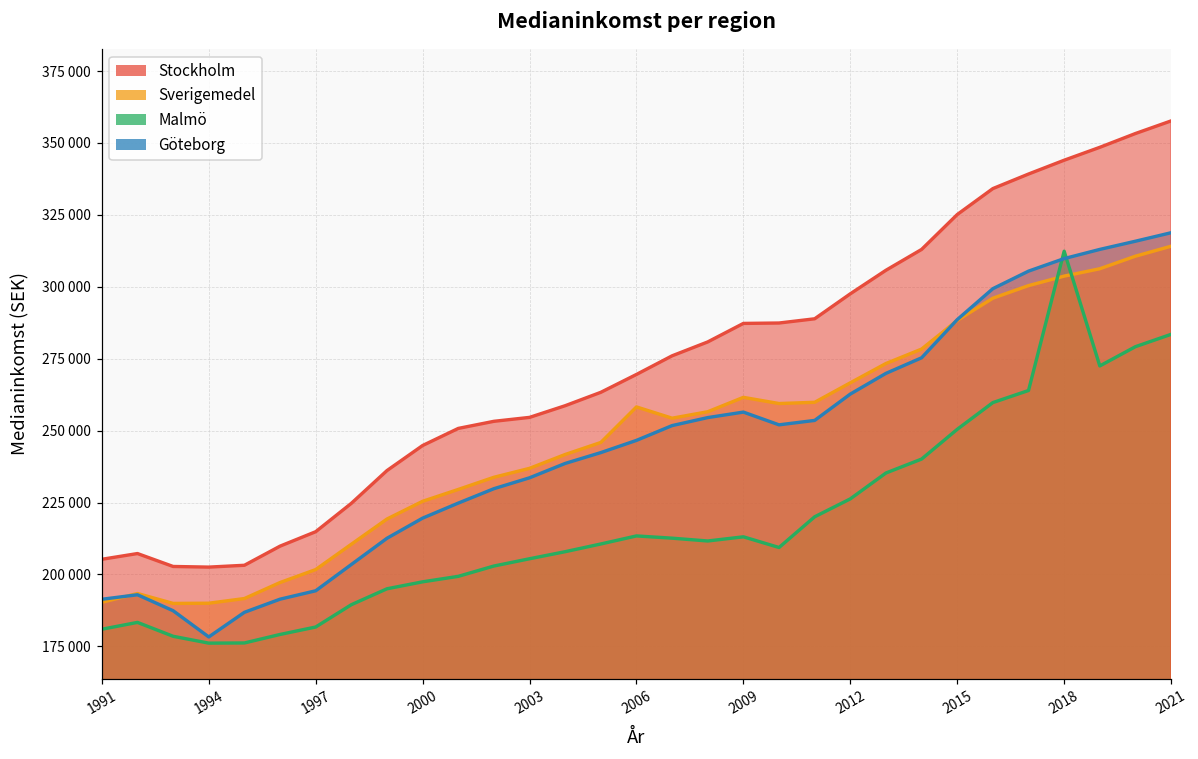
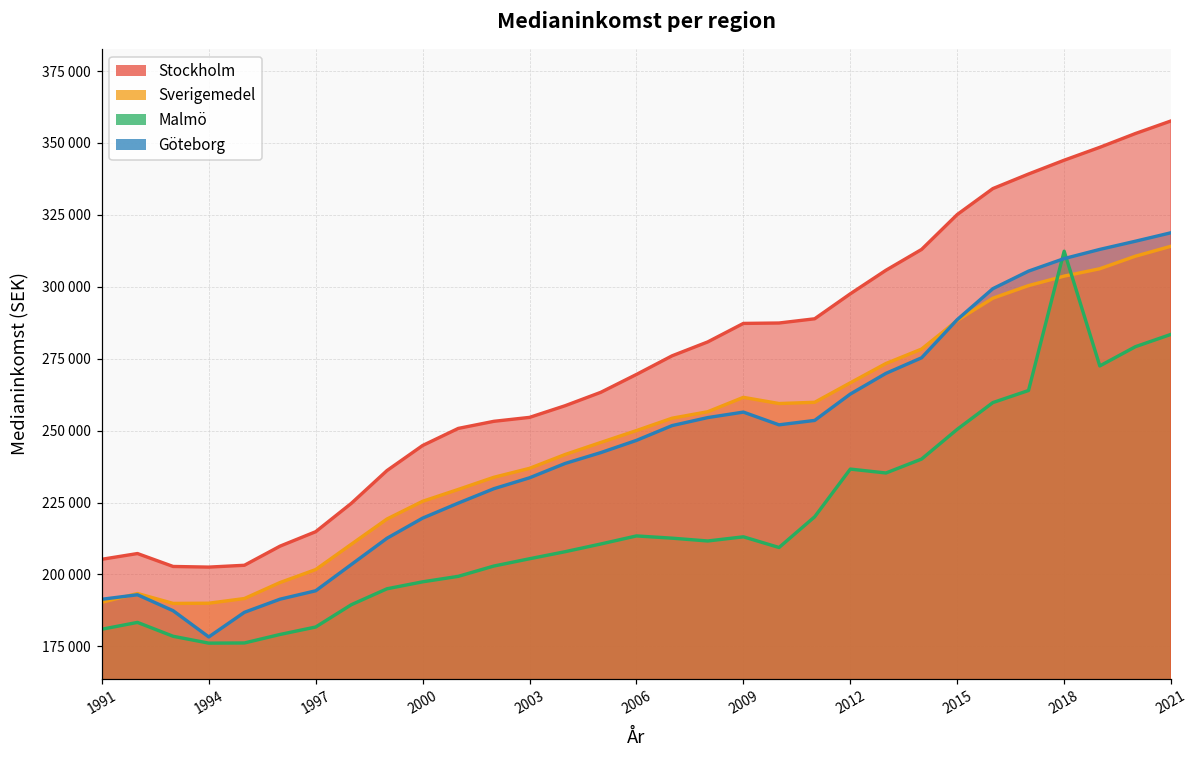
  {
    "Göteborg": {
      "1991": 191000,
      "1994": 178000,
      "1997": 194000,
      "2000": 220000,
      "2003": 234000,
      "2006": 247000,
      "2009": 256000,
      "2012": 263000,
      "2018": 310000,
      "2021": 319000
    },
    "Malmö": {
      "1991": 181000,
      "1994": 176000,
      "1997": 182000,
      "2000": 197000,
      "2003": 205000,
      "2006": 213000,
      "2009": 213000,
-     "2012": 226000,
+     "2012": 237000,
      "2015": 250000,
      "2018": 312000,
      "2021": 283000
    },
    "Sverigemedel": {
      "1991": 190000,
      "1994": 190000,
      "1997": 202000,
      "2000": 225000,
      "2003": 237000,
-     "2006": 258000,
+     "2006": 250000,
      "2009": 262000,
      "2012": 267000,
      "2018": 304000,
      "2021": 314000
    },
    "Stockholm": {
      "1991": 205000,
      "1994": 203000,
      "1997": 215000,
      "2000": 245000,
      "2003": 255000,
      "2006": 270000,
      "2009": 287000,
      "2012": 298000,
      "2015": 325000,
      "2018": 344000,
      "2021": 358000
    }
  }
